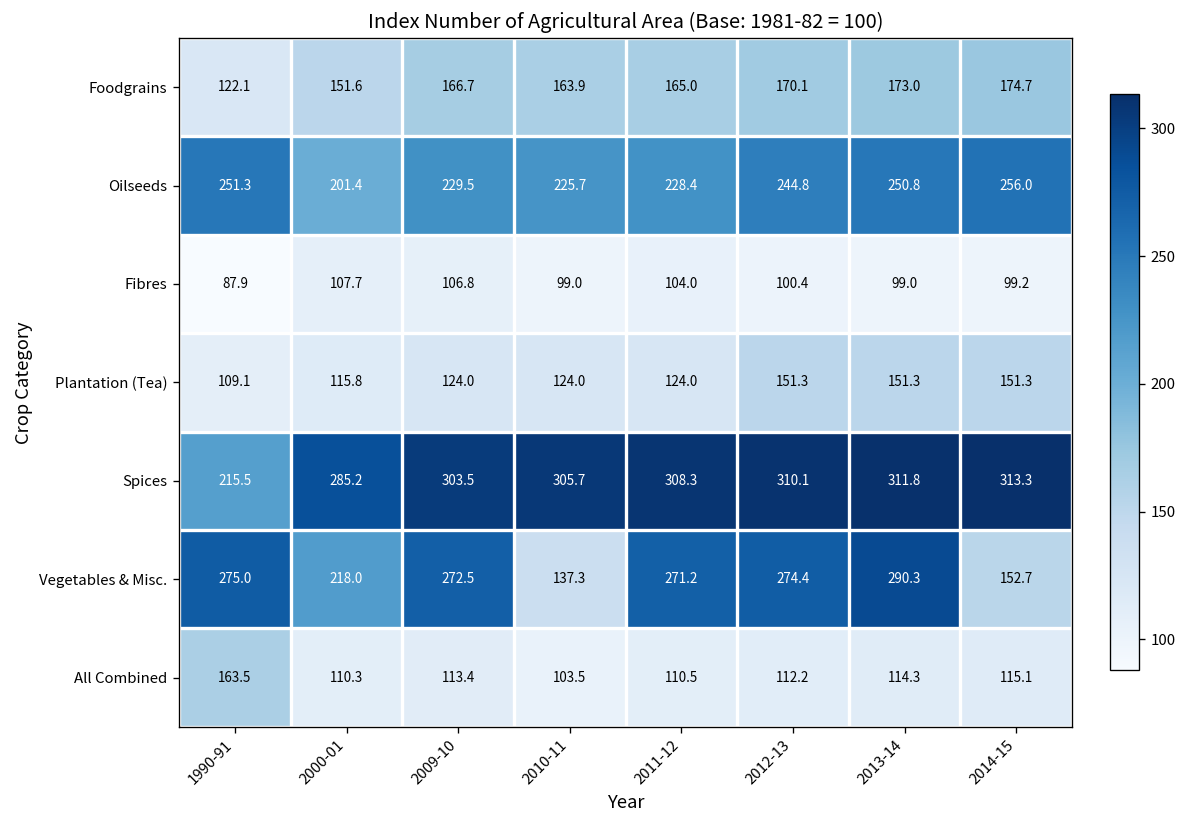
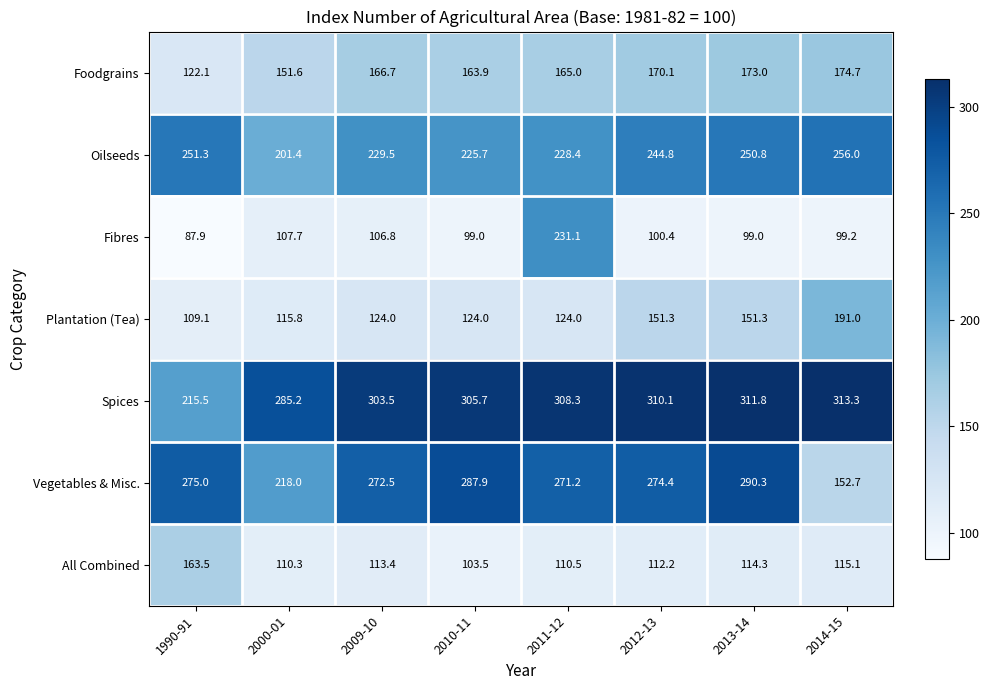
  {
    "Foodgrains": {
      "1990-91": 122.1,
      "2000-01": 151.6,
      "2009-10": 166.7,
      "2010-11": 163.9,
      "2011-12": 165.0,
      "2012-13": 170.1,
      "2013-14": 173.0,
      "2014-15": 174.7
    },
    "Oilseeds": {
      "1990-91": 251.3,
      "2000-01": 201.4,
      "2009-10": 229.5,
      "2010-11": 225.7,
      "2011-12": 228.4,
      "2012-13": 244.8,
      "2013-14": 250.8,
      "2014-15": 256.0
    },
    "Fibres": {
      "1990-91": 87.9,
      "2000-01": 107.7,
      "2009-10": 106.8,
      "2010-11": 99.0,
-     "2011-12": 104.0,
+     "2011-12": 231.1,
      "2012-13": 100.4,
      "2013-14": 99.0,
      "2014-15": 99.2
    },
    "Plantation (Tea)": {
      "1990-91": 109.1,
      "2000-01": 115.8,
      "2009-10": 124.0,
      "2010-11": 124.0,
      "2011-12": 124.0,
      "2012-13": 151.3,
      "2013-14": 151.3,
-     "2014-15": 151.3
+     "2014-15": 191.0
    },
    "Spices": {
      "1990-91": 215.5,
      "2000-01": 285.2,
      "2009-10": 303.5,
      "2010-11": 305.7,
      "2011-12": 308.3,
      "2012-13": 310.1,
      "2013-14": 311.8,
      "2014-15": 313.3
    },
    "Vegetables & Misc.": {
      "1990-91": 275.0,
      "2000-01": 218.0,
      "2009-10": 272.5,
-     "2010-11": 137.3,
+     "2010-11": 287.9,
      "2011-12": 271.2,
      "2012-13": 274.4,
      "2013-14": 290.3,
      "2014-15": 152.7
    },
    "All Combined": {
      "1990-91": 163.5,
      "2000-01": 110.3,
      "2009-10": 113.4,
      "2010-11": 103.5,
      "2011-12": 110.5,
      "2012-13": 112.2,
      "2013-14": 114.3,
      "2014-15": 115.1
    }
  }
